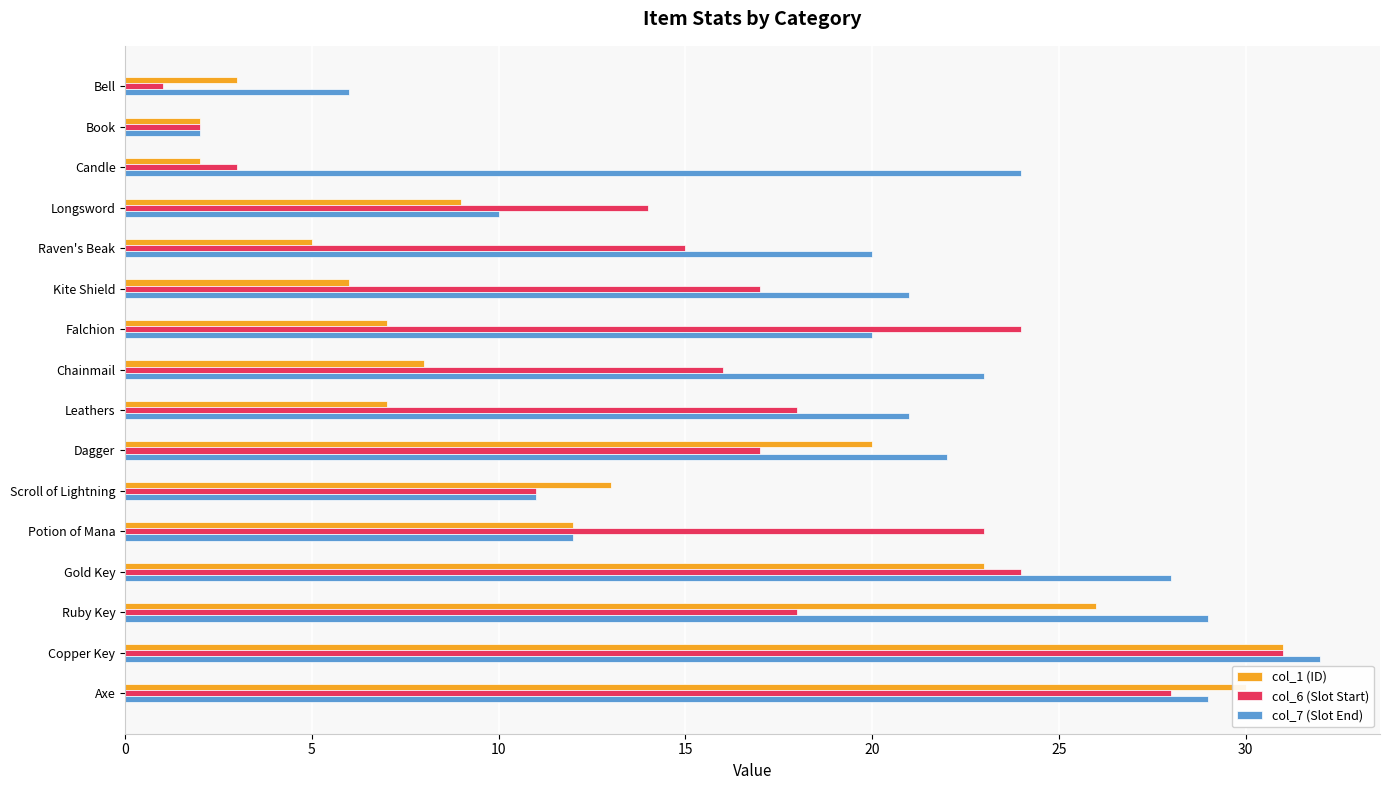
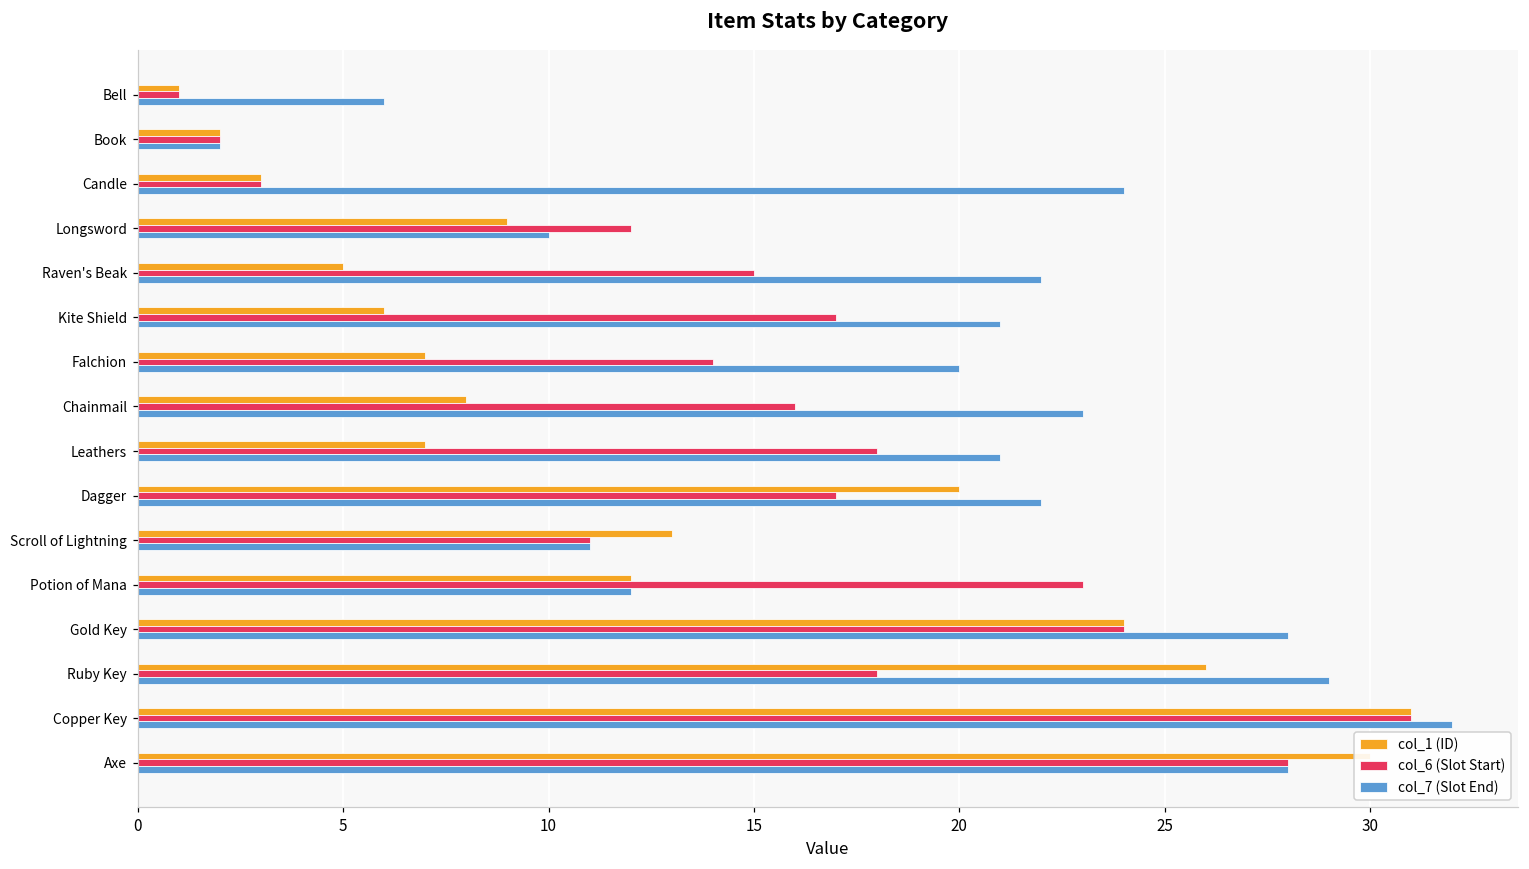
  {
    "col_1 (ID)": {
-     "Bell": 3,
+     "Bell": 1,
      "Book": 2,
-     "Candle": 2,
+     "Candle": 3,
      "Longsword": 9,
      "Raven's Beak": 5,
      "Kite Shield": 6,
      "Falchion": 7,
      "Chainmail": 8,
      "Leathers": 7,
      "Dagger": 20,
      "Scroll of Lightning": 13,
      "Potion of Mana": 12,
-     "Gold Key": 23,
+     "Gold Key": 24,
      "Ruby Key": 26,
      "Copper Key": 31
    },
    "col_6 (Slot Start)": {
      "Bell": 1,
      "Book": 2,
      "Candle": 3,
-     "Longsword": 14,
+     "Longsword": 12,
      "Raven's Beak": 15,
      "Kite Shield": 17,
-     "Falchion": 24,
+     "Falchion": 14,
      "Chainmail": 16,
      "Leathers": 18,
      "Dagger": 17,
      "Scroll of Lightning": 11,
      "Potion of Mana": 23,
      "Gold Key": 24,
      "Ruby Key": 18,
      "Copper Key": 31,
      "Axe": 28
    },
    "col_7 (Slot End)": {
      "Bell": 6,
      "Book": 2,
      "Candle": 24,
      "Longsword": 10,
-     "Raven's Beak": 20,
+     "Raven's Beak": 22,
      "Kite Shield": 21,
      "Falchion": 20,
      "Chainmail": 23,
      "Leathers": 21,
      "Dagger": 22,
      "Scroll of Lightning": 11,
      "Potion of Mana": 12,
      "Gold Key": 28,
      "Ruby Key": 29,
      "Copper Key": 32,
-     "Axe": 29
+     "Axe": 28
    }
  }
